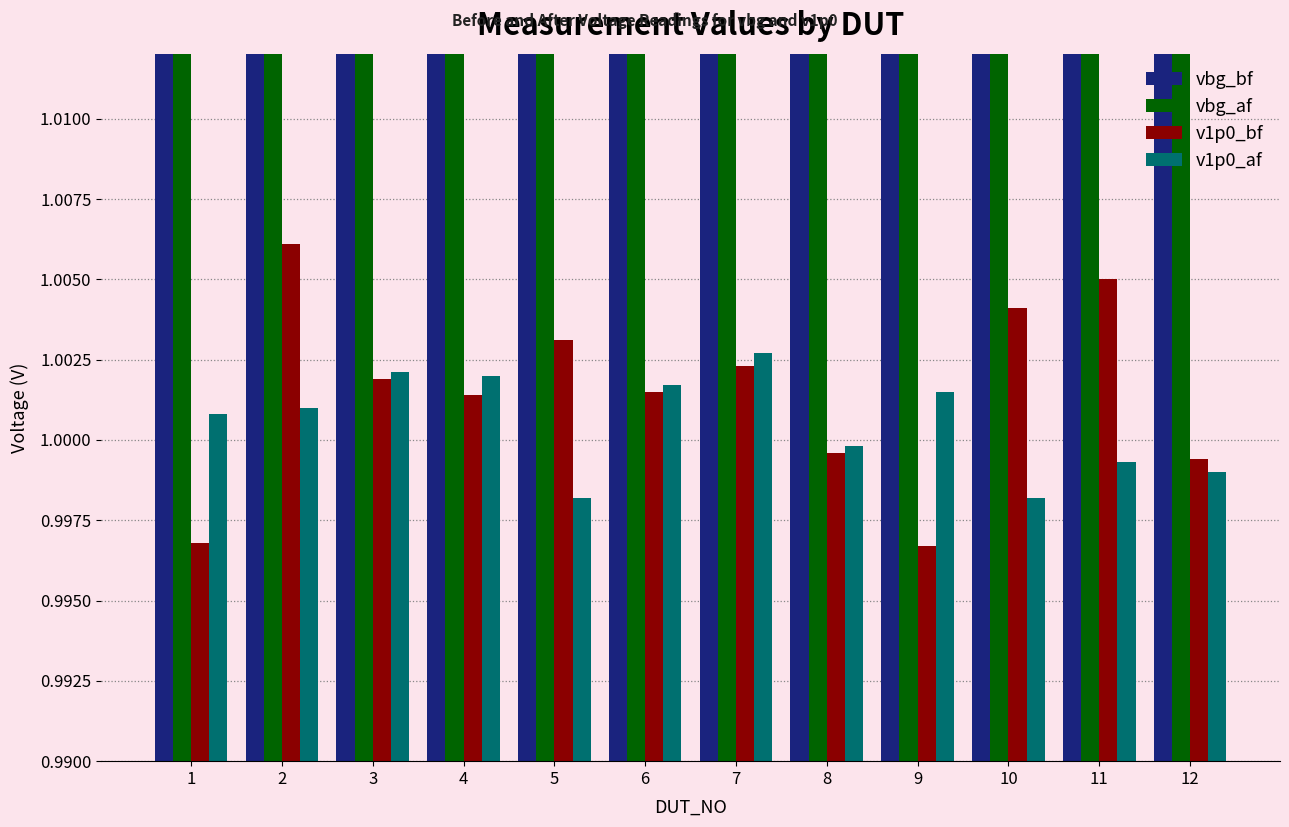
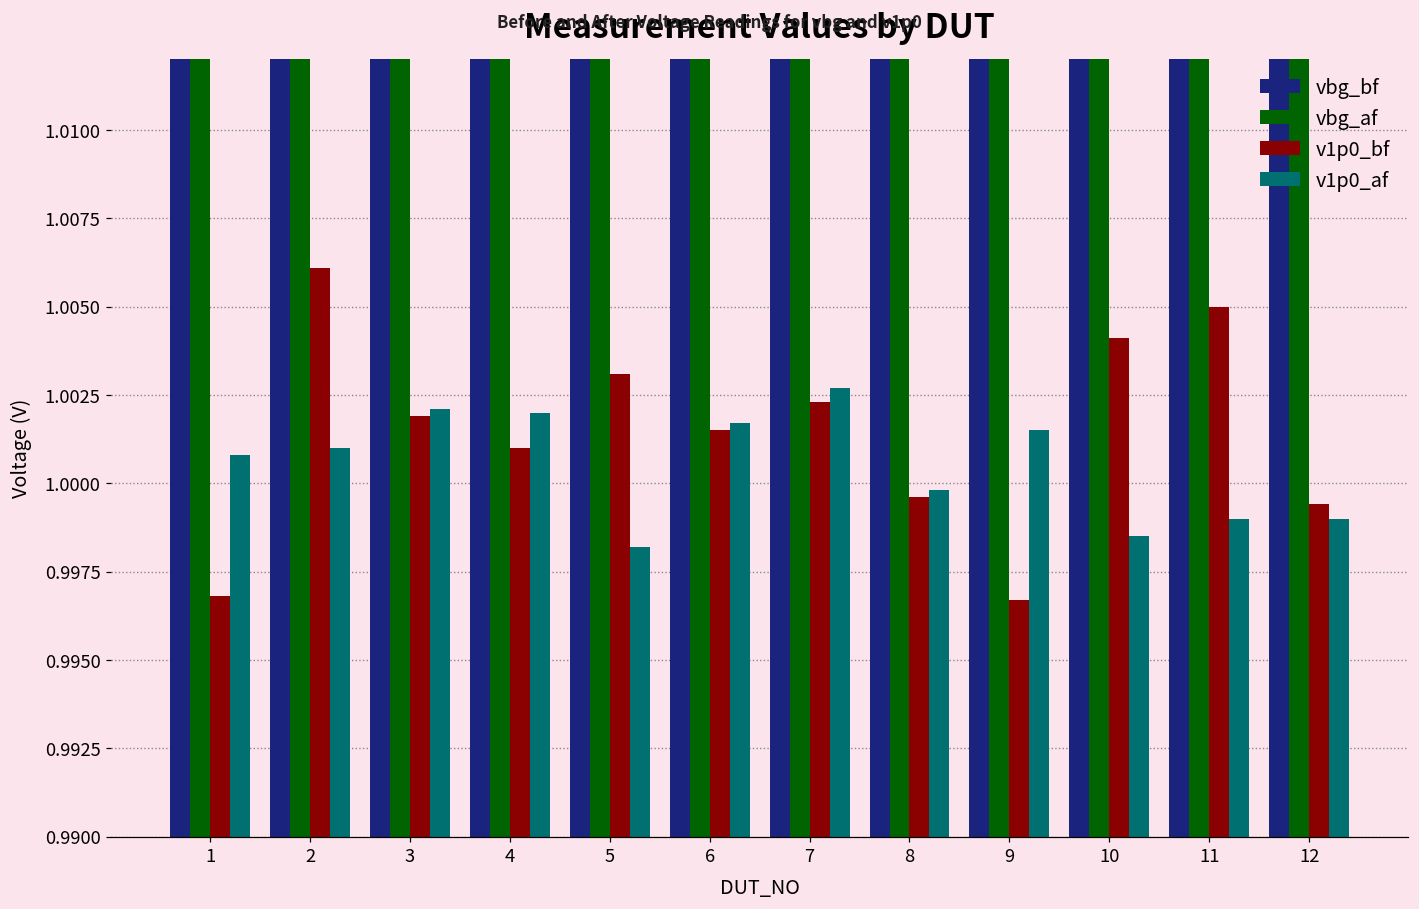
  {
    "v1p0_bf": {
      "1": 0.9968,
      "2": 1.0061,
      "3": 1.0019,
-     "4": 1.0014,
+     "4": 1.0010,
      "5": 1.0031,
      "6": 1.0015,
      "7": 1.0023,
      "8": 0.9996,
      "9": 0.9967,
      "10": 1.0041,
      "11": 1.0050,
      "12": 0.9994
    },
    "v1p0_af": {
      "1": 1.0008,
      "2": 1.0010,
      "3": 1.0021,
      "4": 1.0020,
      "5": 0.9982,
      "6": 1.0017,
      "7": 1.0027,
      "8": 0.9998,
      "9": 1.0015,
-     "10": 0.9982,
-     "11": 0.9993,
+     "10": 0.9985,
+     "11": 0.9990,
      "12": 0.9990
    }
  }
